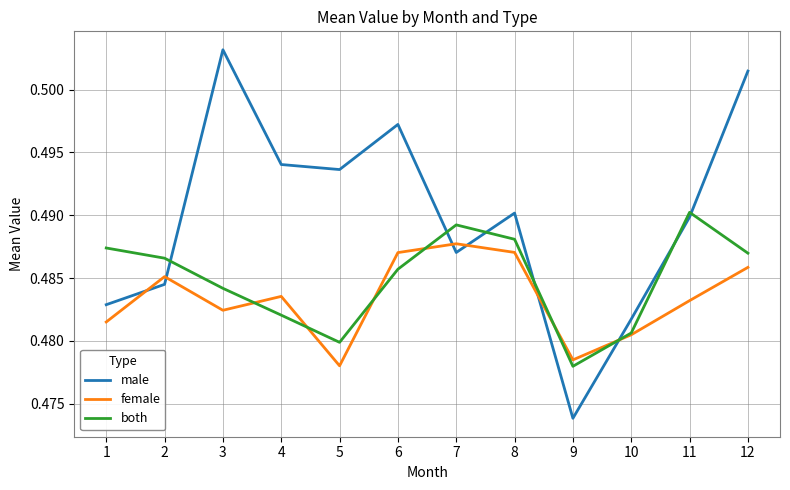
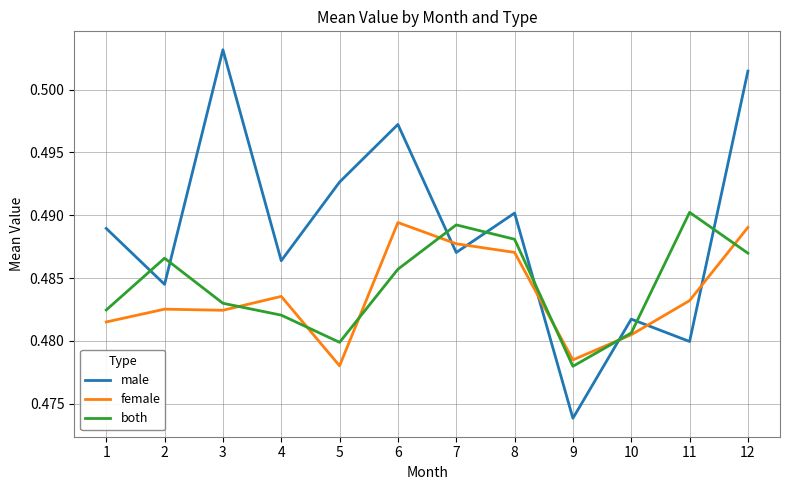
  {
    "male": {
-     "1": 0.4829,
+     "1": 0.4890,
      "2": 0.4845,
      "3": 0.5032,
-     "4": 0.4940,
-     "5": 0.4936,
+     "4": 0.4864,
+     "5": 0.4926,
      "6": 0.4972,
      "7": 0.4870,
      "8": 0.4902,
      "9": 0.4738,
      "10": 0.4817,
-     "11": 0.4899,
+     "11": 0.4800,
      "12": 0.5015
    },
    "female": {
      "1": 0.4815,
-     "2": 0.4851,
+     "2": 0.4825,
      "3": 0.4824,
      "4": 0.4835,
      "5": 0.4780,
-     "6": 0.4870,
+     "6": 0.4894,
      "7": 0.4877,
      "8": 0.4870,
      "9": 0.4785,
      "11": 0.4832,
-     "12": 0.4859
+     "12": 0.4890
    },
    "both": {
-     "1": 0.4874,
+     "1": 0.4825,
      "2": 0.4866,
-     "3": 0.4842,
+     "3": 0.4830,
      "4": 0.4820,
      "5": 0.4799,
      "6": 0.4857,
      "7": 0.4892,
      "8": 0.4881,
      "9": 0.4780,
      "11": 0.4902,
      "12": 0.4870
    }
  }
